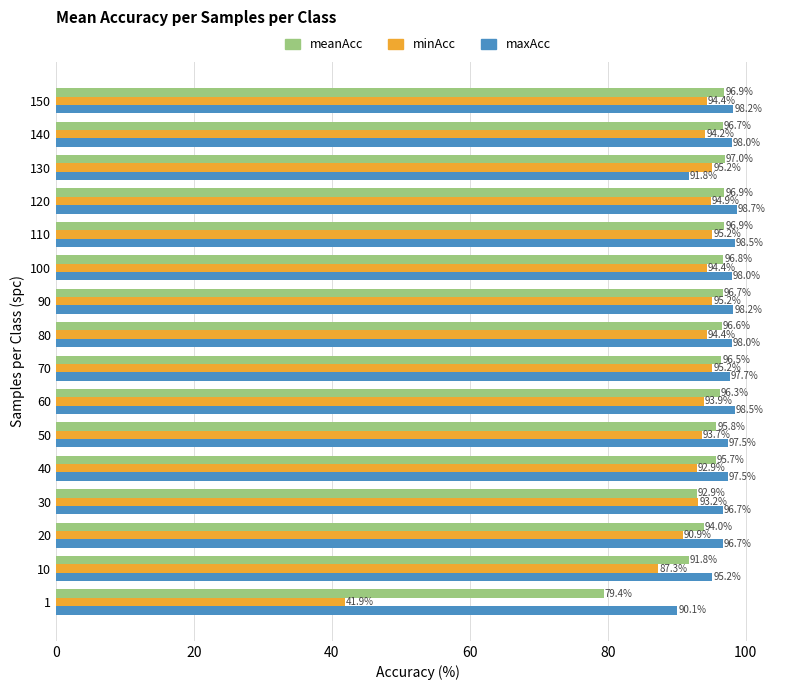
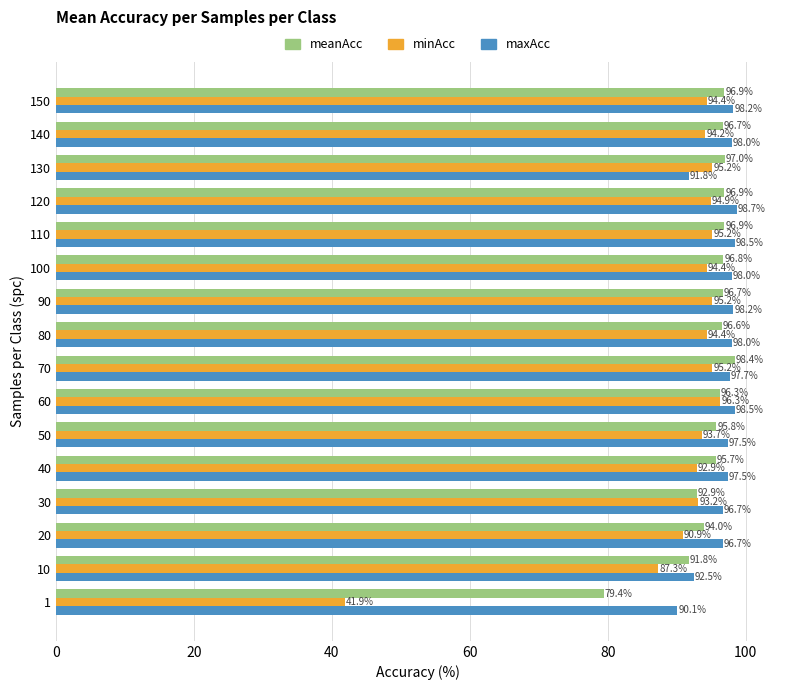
  {
    "meanAcc": {
      "150": "96.9%",
      "140": "96.7%",
      "130": "97.0%",
      "120": "96.9%",
      "110": "96.9%",
      "100": "96.8%",
      "90": "96.7%",
      "80": "96.6%",
-     "70": "96.5%",
+     "70": "98.4%",
      "50": "95.8%",
      "40": "95.7%",
      "20": "94.0%",
      "10": "91.8%",
      "1": "79.4%"
    },
    "minAcc": {
      "150": "94.4%",
      "140": "94.2%",
      "130": "95.2%",
      "120": "94.9%",
      "110": "95.2%",
      "100": "94.4%",
      "90": "95.2%",
      "80": "94.4%",
      "70": "95.2%",
-     "60": "93.9%",
+     "60": "96.3%",
      "50": "93.7%",
      "40": "92.9%",
      "20": "90.9%",
      "10": "87.3%",
      "1": "41.9%"
    },
    "maxAcc": {
      "150": "98.2%",
      "140": "98.0%",
      "130": "91.8%",
      "120": "98.7%",
      "110": "98.5%",
      "100": "98.0%",
      "90": "98.2%",
      "80": "98.0%",
      "70": "97.7%",
      "60": "98.5%",
      "50": "97.5%",
      "40": "97.5%",
      "30": "96.7%",
      "20": "96.7%",
-     "10": "95.2%",
+     "10": "92.5%",
      "1": "90.1%"
    }
  }
